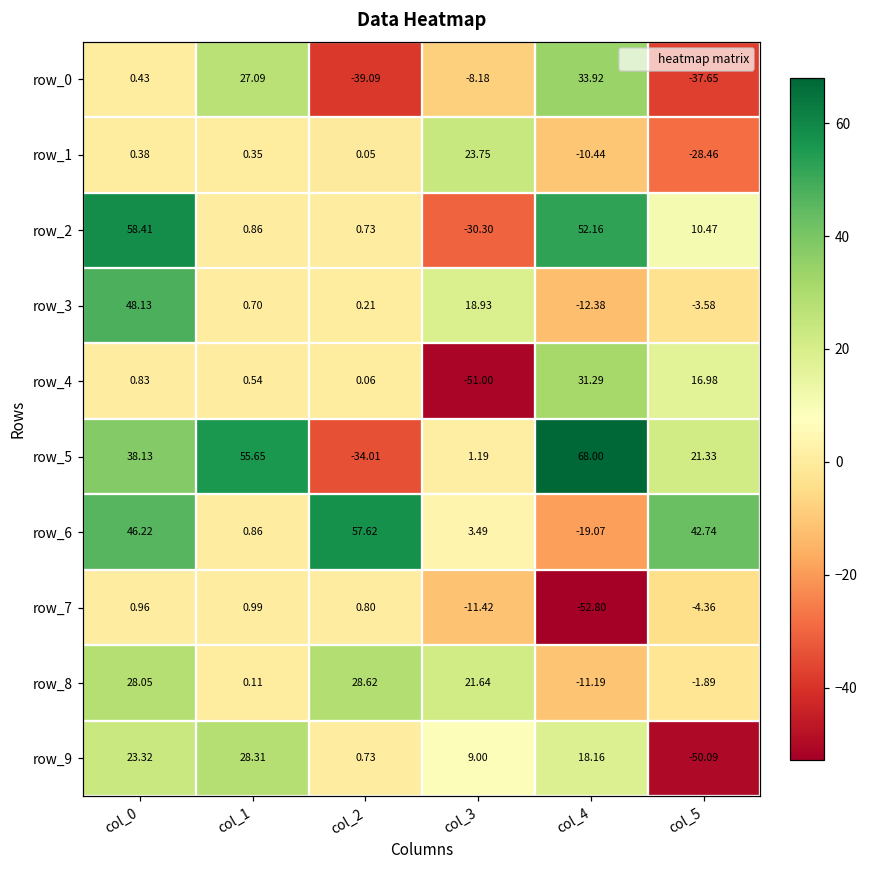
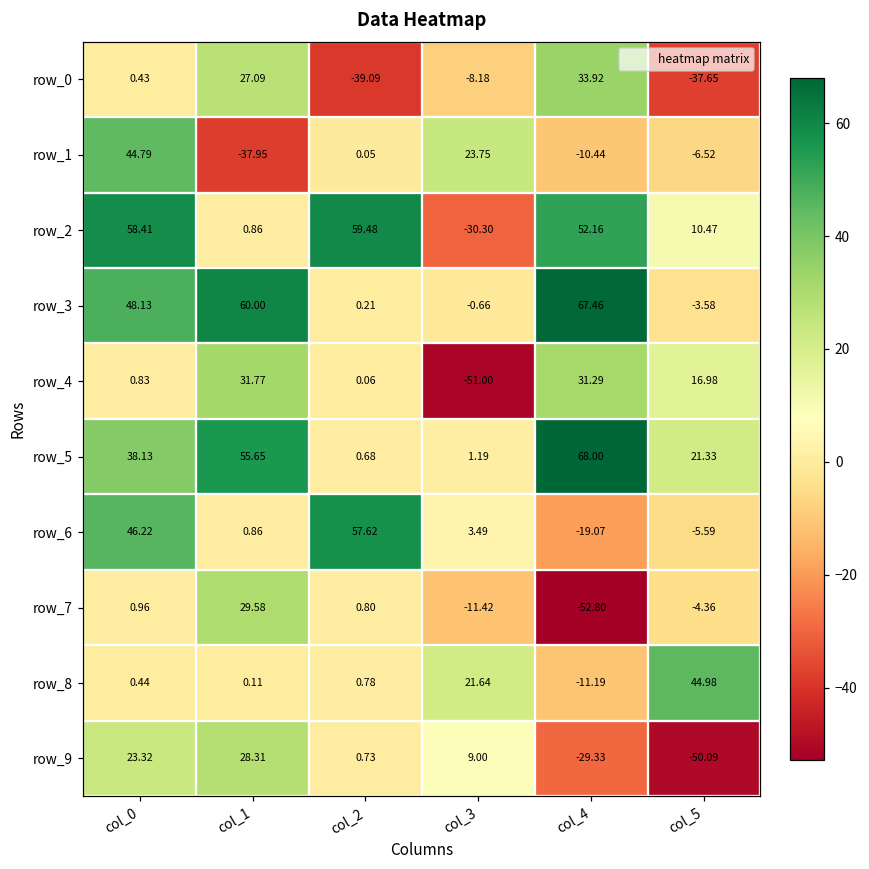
  {
    "row_0": {
      "col_0": 0.43,
      "col_1": 27.09,
      "col_2": -39.09,
      "col_3": -8.18,
      "col_4": 33.92,
      "col_5": -37.65
    },
    "row_1": {
-     "col_0": 0.38,
-     "col_1": 0.35,
+     "col_0": 44.79,
+     "col_1": -37.95,
      "col_2": 0.05,
      "col_3": 23.75,
      "col_4": -10.44,
-     "col_5": -28.46
+     "col_5": -6.52
    },
    "row_2": {
      "col_0": 58.41,
      "col_1": 0.86,
-     "col_2": 0.73,
+     "col_2": 59.48,
      "col_3": -30.30,
      "col_4": 52.16,
      "col_5": 10.47
    },
    "row_3": {
      "col_0": 48.13,
-     "col_1": 0.70,
+     "col_1": 60.00,
      "col_2": 0.21,
-     "col_3": 18.93,
-     "col_4": -12.38,
+     "col_3": -0.66,
+     "col_4": 67.46,
      "col_5": -3.58
    },
    "row_4": {
      "col_0": 0.83,
-     "col_1": 0.54,
+     "col_1": 31.77,
      "col_2": 0.06,
      "col_3": -51.00,
      "col_4": 31.29,
      "col_5": 16.98
    },
    "row_5": {
      "col_0": 38.13,
      "col_1": 55.65,
-     "col_2": -34.01,
+     "col_2": 0.68,
      "col_3": 1.19,
      "col_4": 68.00,
      "col_5": 21.33
    },
    "row_6": {
      "col_0": 46.22,
      "col_1": 0.86,
      "col_2": 57.62,
      "col_3": 3.49,
      "col_4": -19.07,
-     "col_5": 42.74
+     "col_5": -5.59
    },
    "row_7": {
      "col_0": 0.96,
-     "col_1": 0.99,
+     "col_1": 29.58,
      "col_2": 0.80,
      "col_3": -11.42,
      "col_4": -52.80,
      "col_5": -4.36
    },
    "row_8": {
-     "col_0": 28.05,
+     "col_0": 0.44,
      "col_1": 0.11,
-     "col_2": 28.62,
+     "col_2": 0.78,
      "col_3": 21.64,
      "col_4": -11.19,
-     "col_5": -1.89
+     "col_5": 44.98
    },
    "row_9": {
      "col_0": 23.32,
      "col_1": 28.31,
      "col_2": 0.73,
      "col_3": 9.00,
-     "col_4": 18.16,
+     "col_4": -29.33,
      "col_5": -50.09
    }
  }
